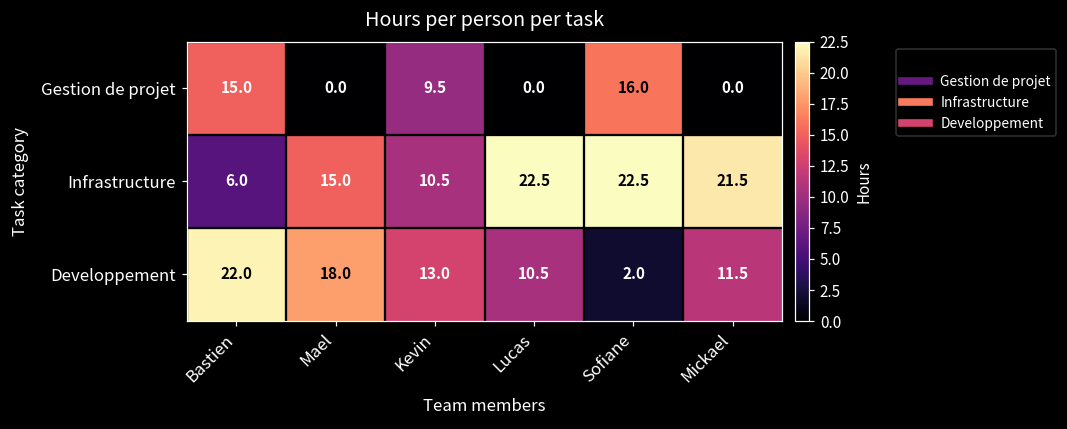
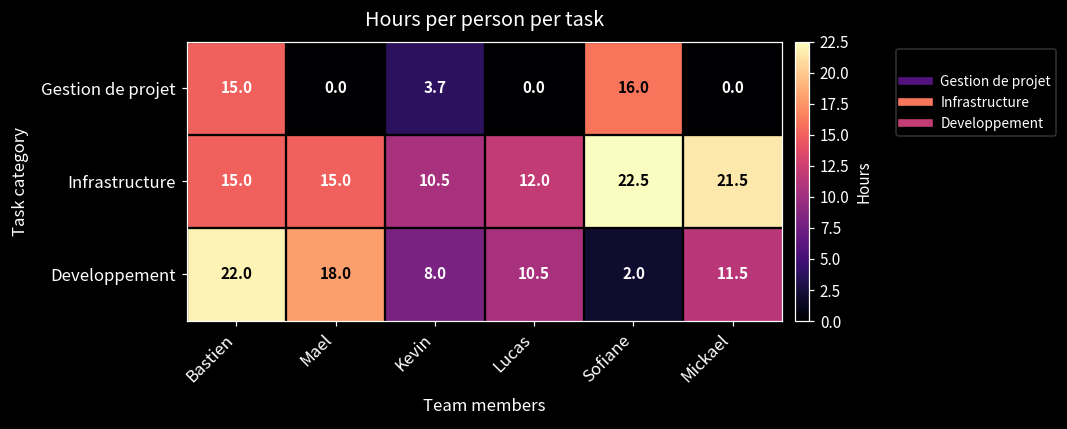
  {
    "Gestion de projet": {
      "Bastien": 15.0,
      "Mael": 0.0,
-     "Kevin": 9.5,
+     "Kevin": 3.7,
      "Lucas": 0.0,
      "Sofiane": 16.0,
      "Mickael": 0.0
    },
    "Infrastructure": {
-     "Bastien": 6.0,
+     "Bastien": 15.0,
      "Mael": 15.0,
      "Kevin": 10.5,
-     "Lucas": 22.5,
+     "Lucas": 12.0,
      "Sofiane": 22.5,
      "Mickael": 21.5
    },
    "Developpement": {
      "Bastien": 22.0,
      "Mael": 18.0,
-     "Kevin": 13.0,
+     "Kevin": 8.0,
      "Lucas": 10.5,
      "Sofiane": 2.0,
      "Mickael": 11.5
    }
  }
